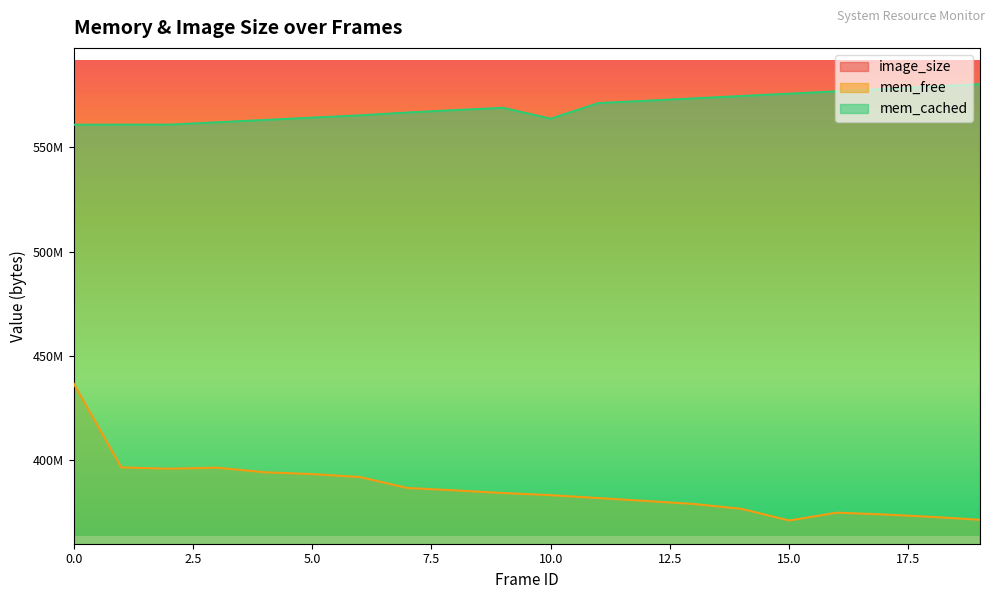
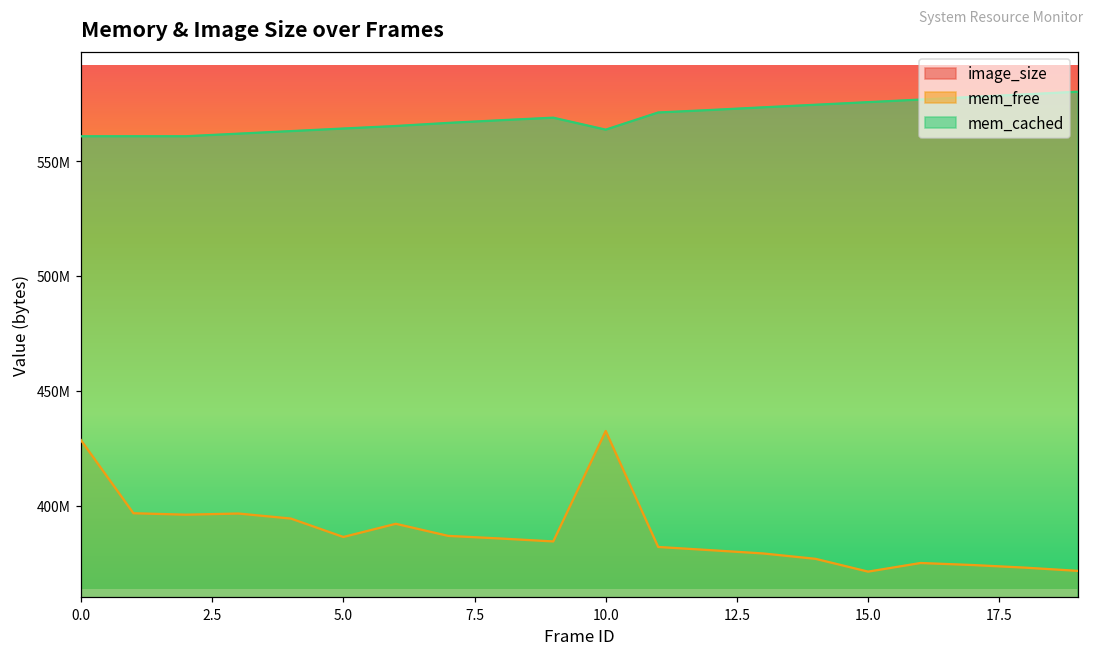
  {
    "mem_free": {
-     "0.0": 437000000,
-     "5.0": 393000000,
-     "10.0": 383000000,
+     "0.0": 428000000,
+     "5.0": 386000000,
+     "10.0": 432000000,
      "15.0": 371000000
    },
    "mem_cached": {
      "0.0": 561000000,
      "5.0": 564000000,
      "10.0": 564000000,
      "15.0": 576000000
    }
  }
